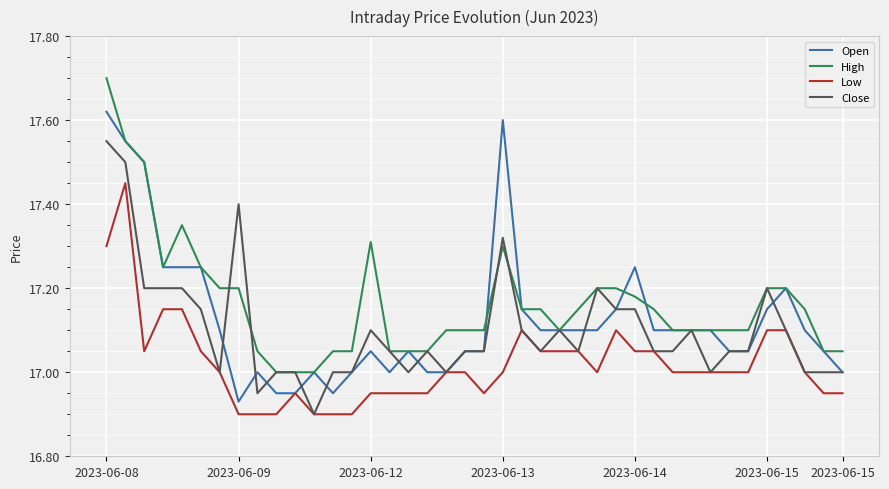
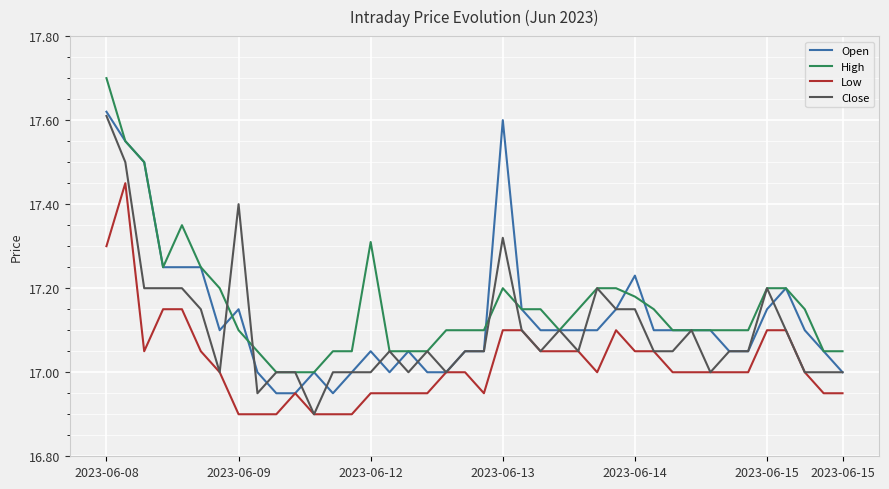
  {
    "Open": {
      "2023-06-08": 17.62,
-     "2023-06-09": 16.93,
+     "2023-06-09": 17.15,
      "2023-06-12": 17.05,
      "2023-06-13": 17.60,
-     "2023-06-14": 17.25
+     "2023-06-14": 17.23
    },
    "High": {
      "2023-06-08": 17.7,
-     "2023-06-09": 17.2,
+     "2023-06-09": 17.1,
      "2023-06-12": 17.31,
-     "2023-06-13": 17.3,
+     "2023-06-13": 17.2,
      "2023-06-14": 17.18
    },
    "Low": {
      "2023-06-08": 17.3,
      "2023-06-09": 16.9,
      "2023-06-12": 16.95,
-     "2023-06-13": 17.0,
+     "2023-06-13": 17.1,
      "2023-06-14": 17.05
    },
    "Close": {
-     "2023-06-08": 17.55,
+     "2023-06-08": 17.61,
      "2023-06-09": 17.40,
-     "2023-06-12": 17.1,
+     "2023-06-12": 17.0,
      "2023-06-13": 17.32,
      "2023-06-14": 17.15
    }
  }
